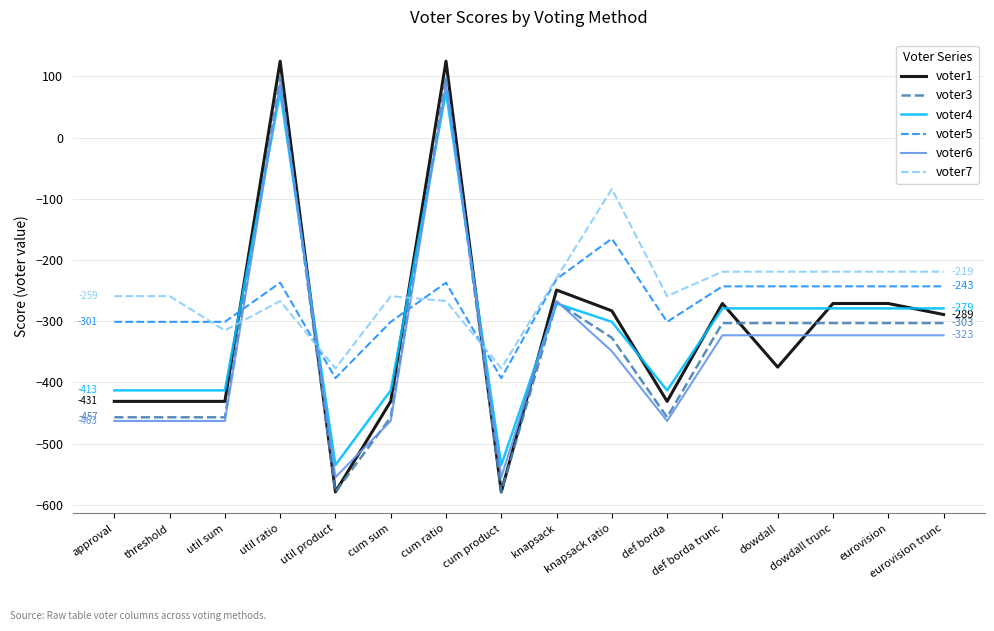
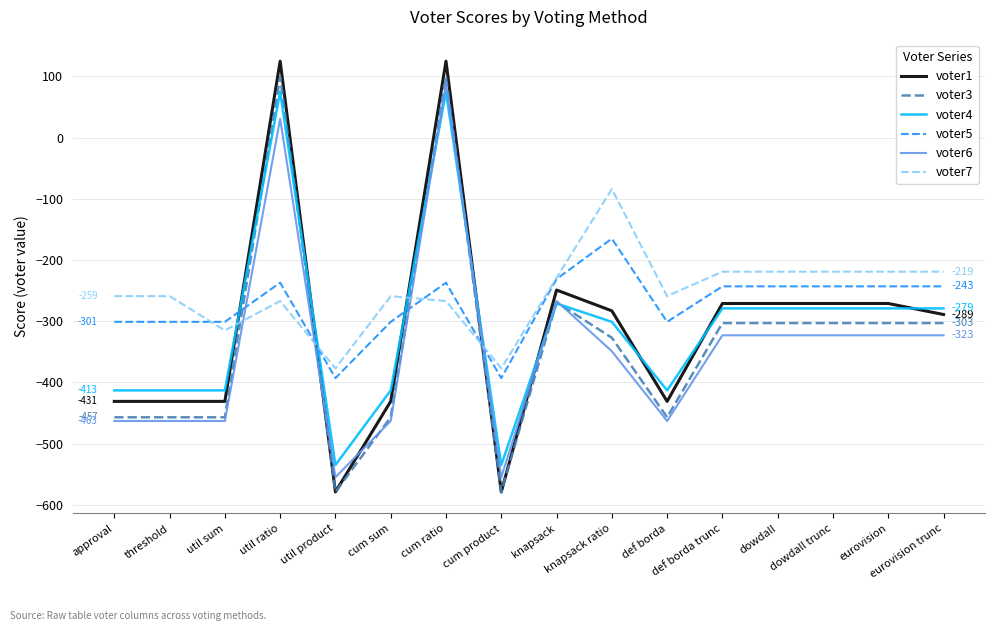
  {
    "voter1": {
      "threshold": -430,
      "util sum": -430,
      "util ratio": 130,
      "cum sum": -430,
      "cum ratio": 130,
      "knapsack": -250,
      "knapsack ratio": -280,
      "def borda": -430,
      "def borda trunc": -270,
-     "dowdall": -380,
+     "dowdall": -270,
      "dowdall trunc": -270,
      "eurovision": -270
    },
    "voter3": {
      "eurovision trunc": -303
    },
    "voter6": {
      "threshold": -460,
      "util sum": -460,
-     "util ratio": 90,
+     "util ratio": 30,
      "util product": -560,
      "cum sum": -460,
      "cum ratio": 90,
      "cum product": -560,
      "knapsack ratio": -350,
      "def borda": -460,
      "def borda trunc": -320,
      "dowdall": -320,
      "dowdall trunc": -320,
      "eurovision": -320
    },
    "voter7": {
      "approval": -259,
      "eurovision trunc": -219
    }
  }
